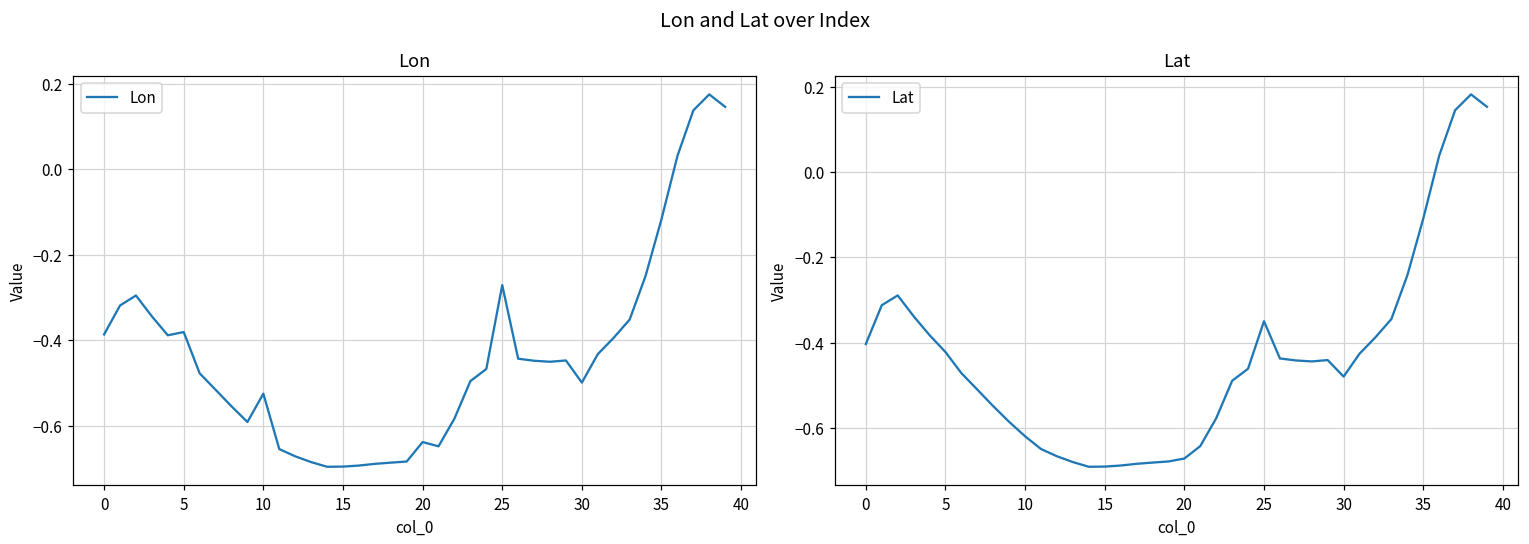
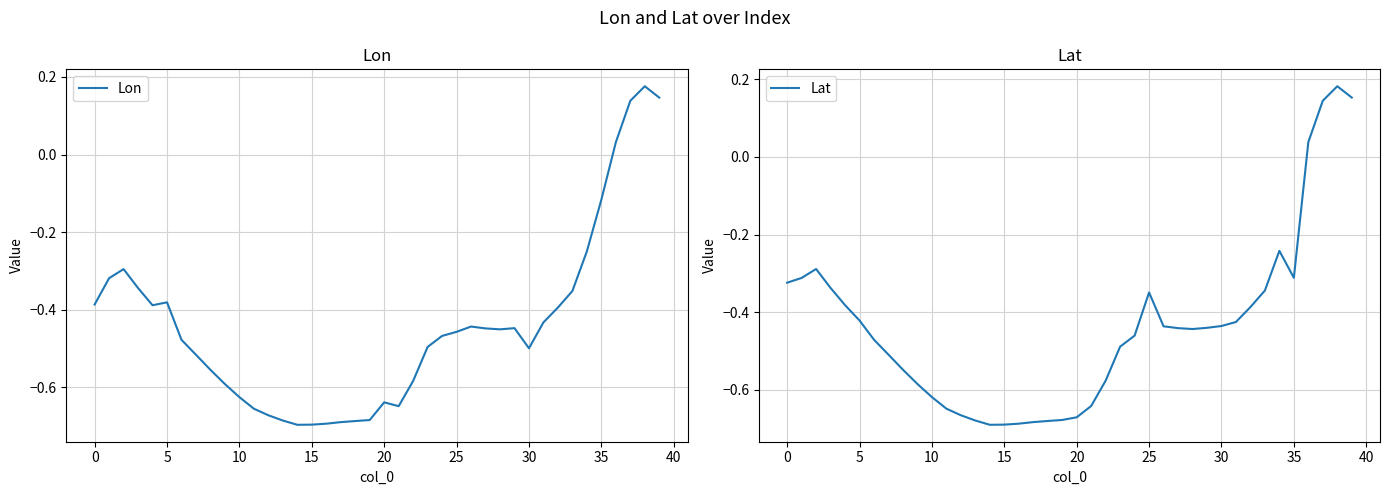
  {
    "Lon": {
      "0": -0.39,
      "5": -0.38,
-     "10": -0.53,
+     "10": -0.63,
      "15": -0.70,
      "20": -0.64,
-     "25": -0.27,
+     "25": -0.46,
      "30": -0.50,
      "35": -0.12
    },
    "Lat": {
-     "0": -0.40,
+     "0": -0.32,
      "5": -0.42,
      "10": -0.62,
      "15": -0.69,
      "20": -0.67,
      "25": -0.35,
-     "30": -0.48,
-     "35": -0.11
+     "30": -0.44,
+     "35": -0.31
    }
  }
